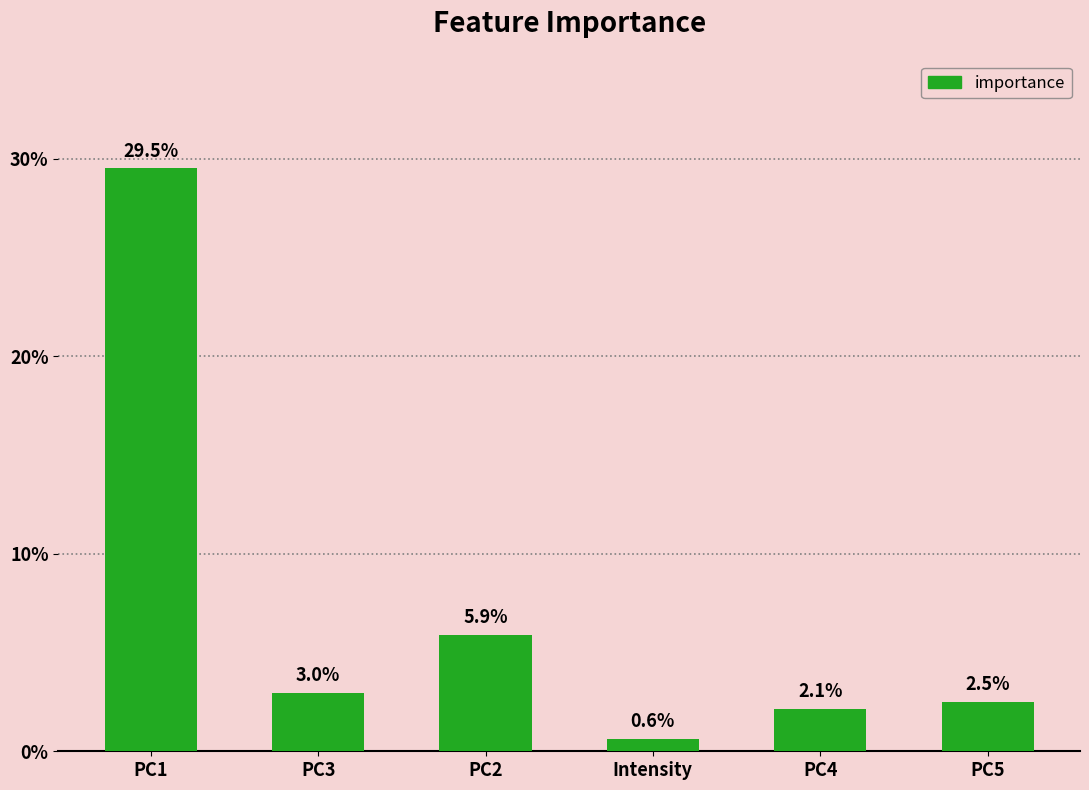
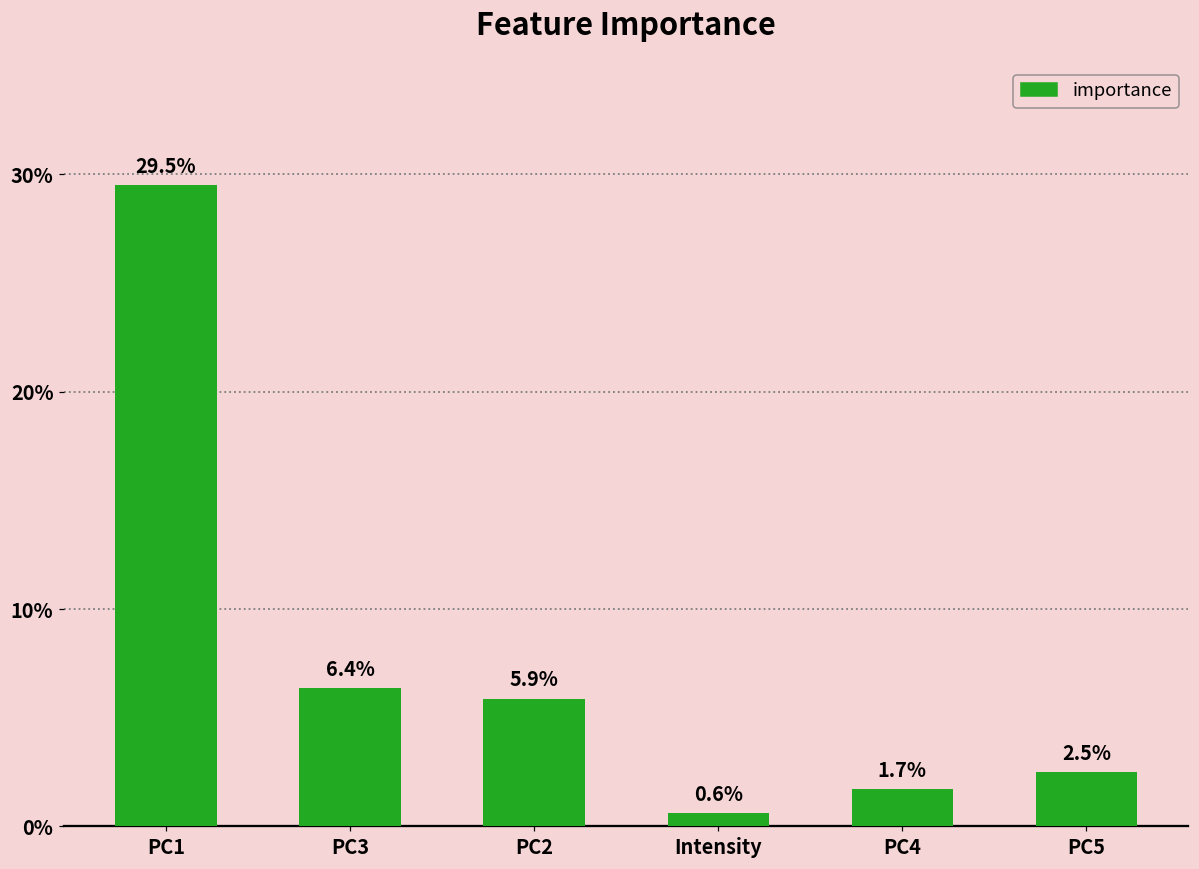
  {
    "PC1": "29.5%",
-   "PC3": "3.0%",
+   "PC3": "6.4%",
    "PC2": "5.9%",
    "Intensity": "0.6%",
-   "PC4": "2.1%",
+   "PC4": "1.7%",
    "PC5": "2.5%"
  }
